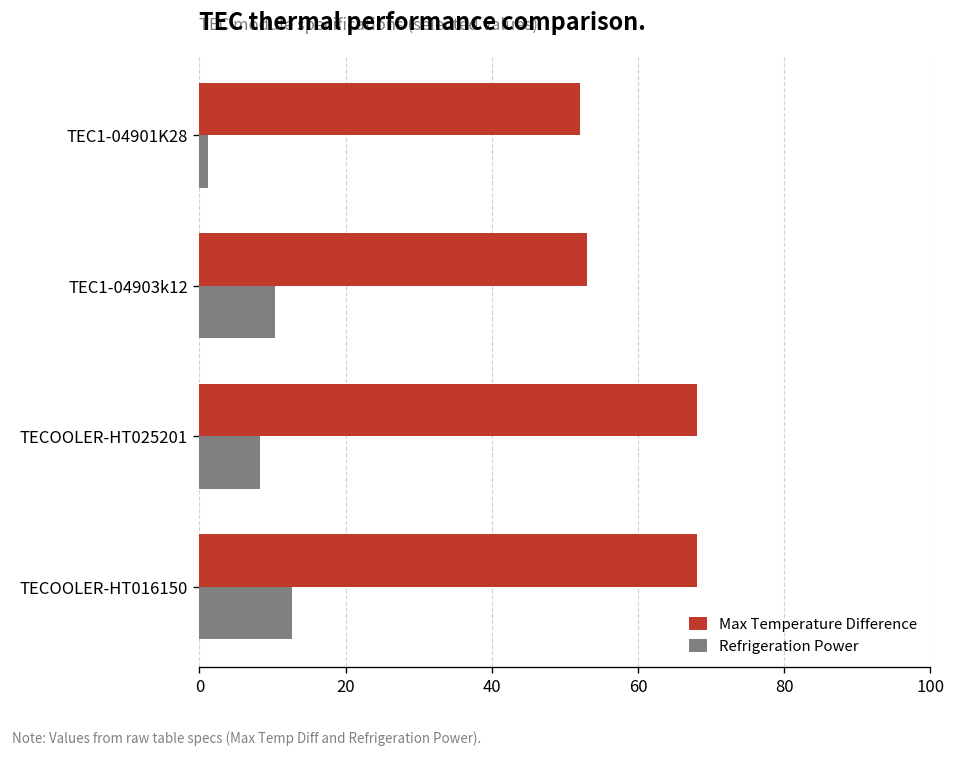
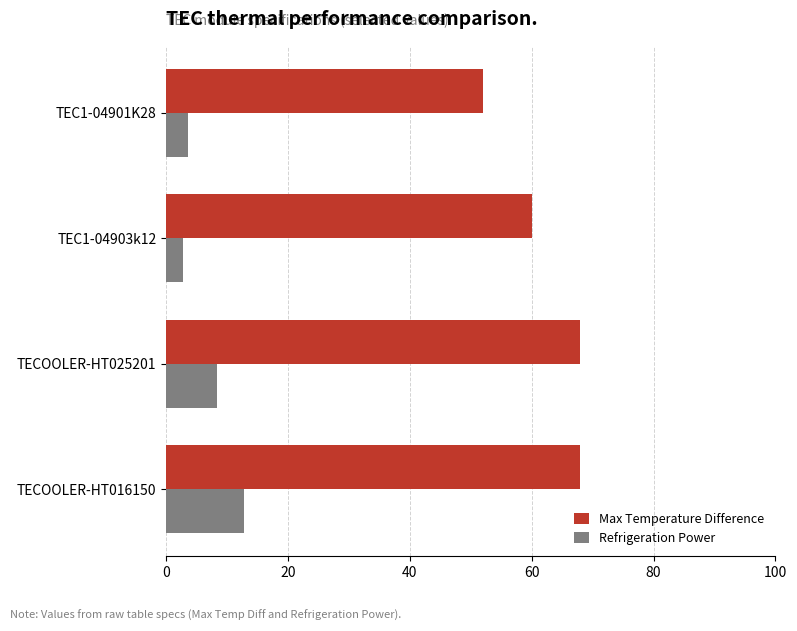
  {
    "Max Temperature Difference": {
      "TEC1-04901K28": 52,
-     "TEC1-04903k12": 53,
+     "TEC1-04903k12": 60,
      "TECOOLER-HT025201": 68,
      "TECOOLER-HT016150": 68
    },
    "Refrigeration Power": {
-     "TEC1-04901K28": 1,
-     "TEC1-04903k12": 10,
+     "TEC1-04901K28": 4,
+     "TEC1-04903k12": 3,
      "TECOOLER-HT025201": 8,
      "TECOOLER-HT016150": 13
    }
  }
